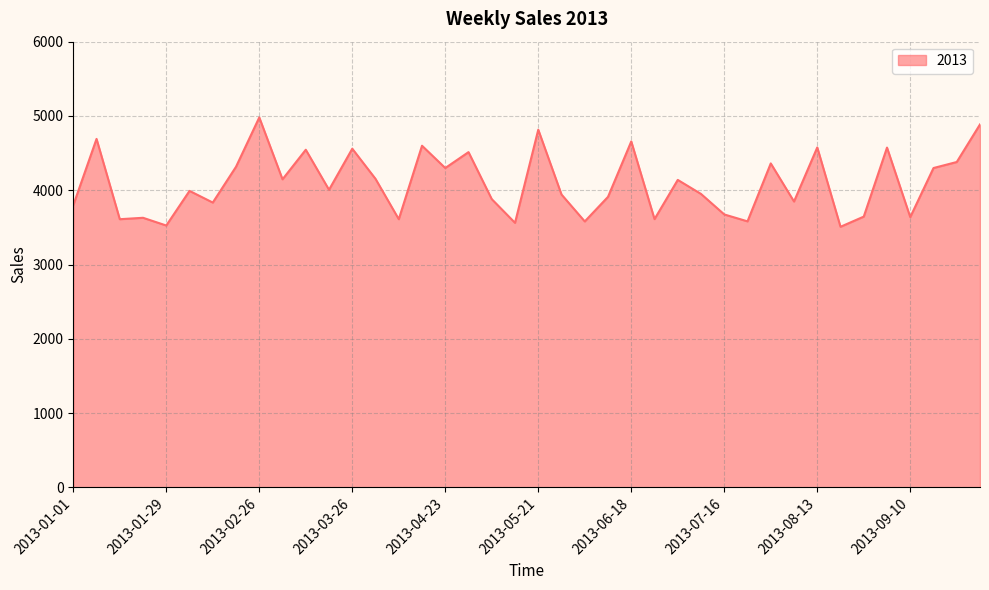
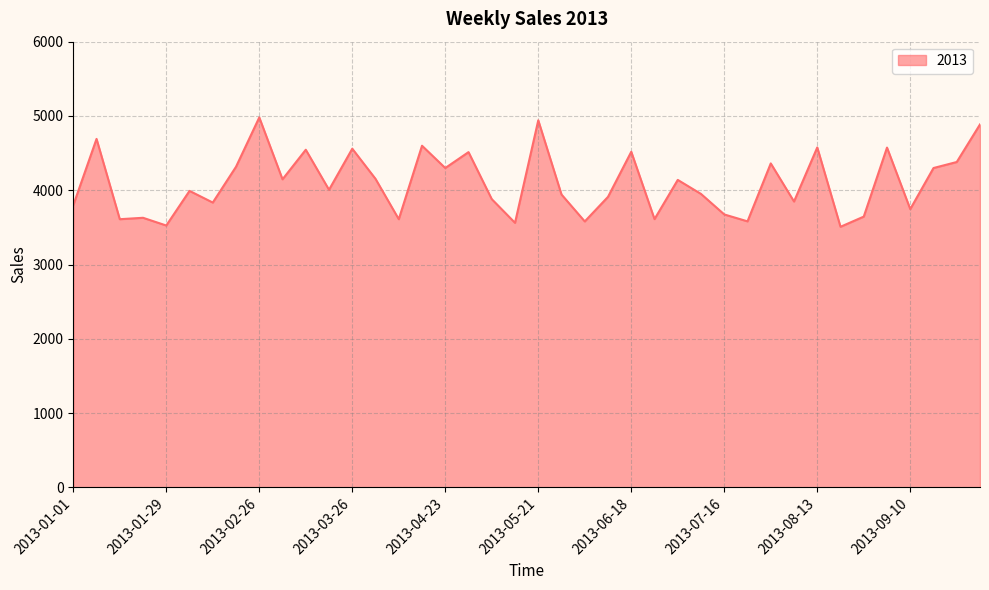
  {
    "2013-01-01": 3800,
    "2013-01-29": 3500,
    "2013-02-26": 5000,
    "2013-03-26": 4600,
    "2013-04-23": 4300,
-   "2013-05-21": 4800,
-   "2013-06-18": 4700,
+   "2013-05-21": 4900,
+   "2013-06-18": 4500,
    "2013-07-16": 3700,
    "2013-08-13": 4600,
-   "2013-09-10": 3600
+   "2013-09-10": 3700
  }
